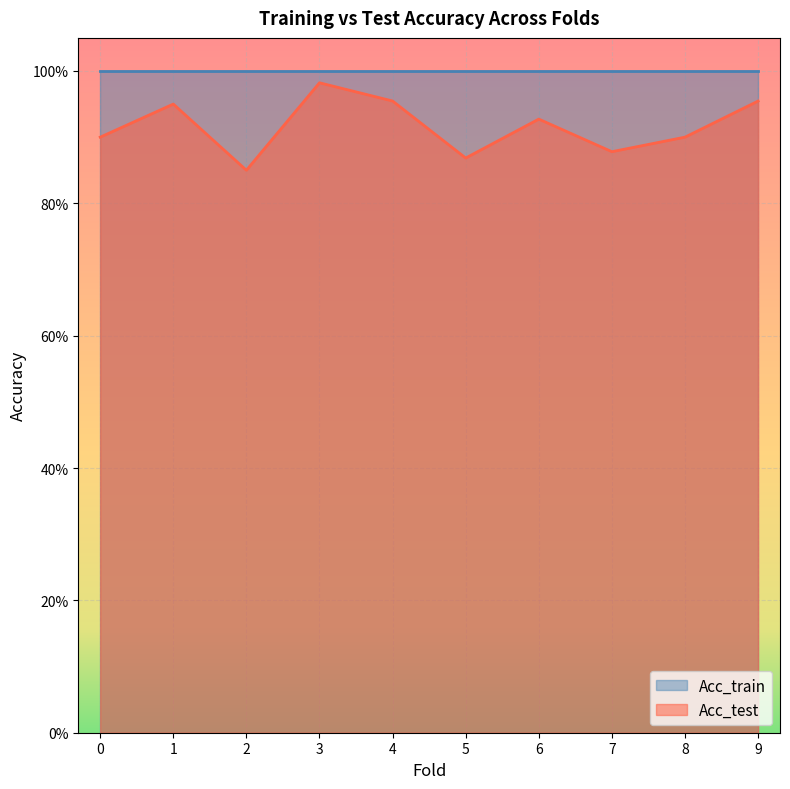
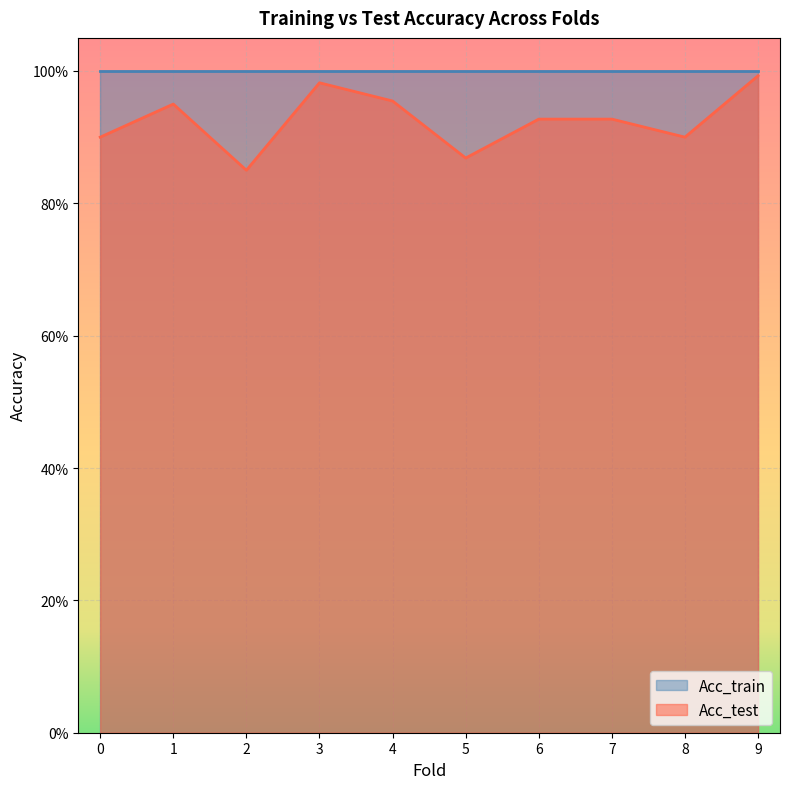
  {
    "Acc_train": {
      "0": "100%",
      "1": "100%",
      "2": "100%",
      "3": "100%",
      "4": "100%",
      "5": "100%",
      "6": "100%",
      "7": "100%",
      "8": "100%",
      "9": "100%"
    },
    "Acc_test": {
      "0": "90%",
      "1": "95%",
      "2": "85%",
      "3": "98%",
      "4": "95%",
      "5": "87%",
      "6": "93%",
-     "7": "88%",
+     "7": "93%",
      "8": "90%",
-     "9": "95%"
+     "9": "99%"
    }
  }
